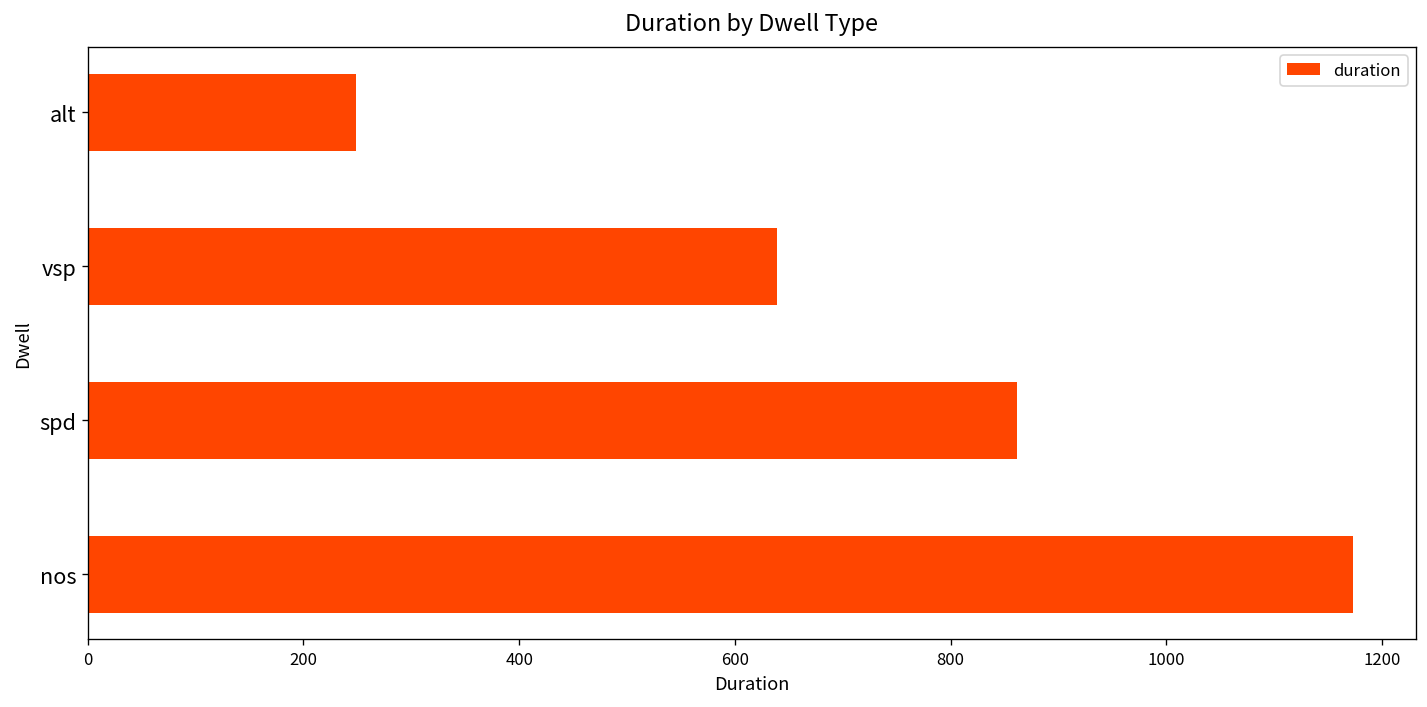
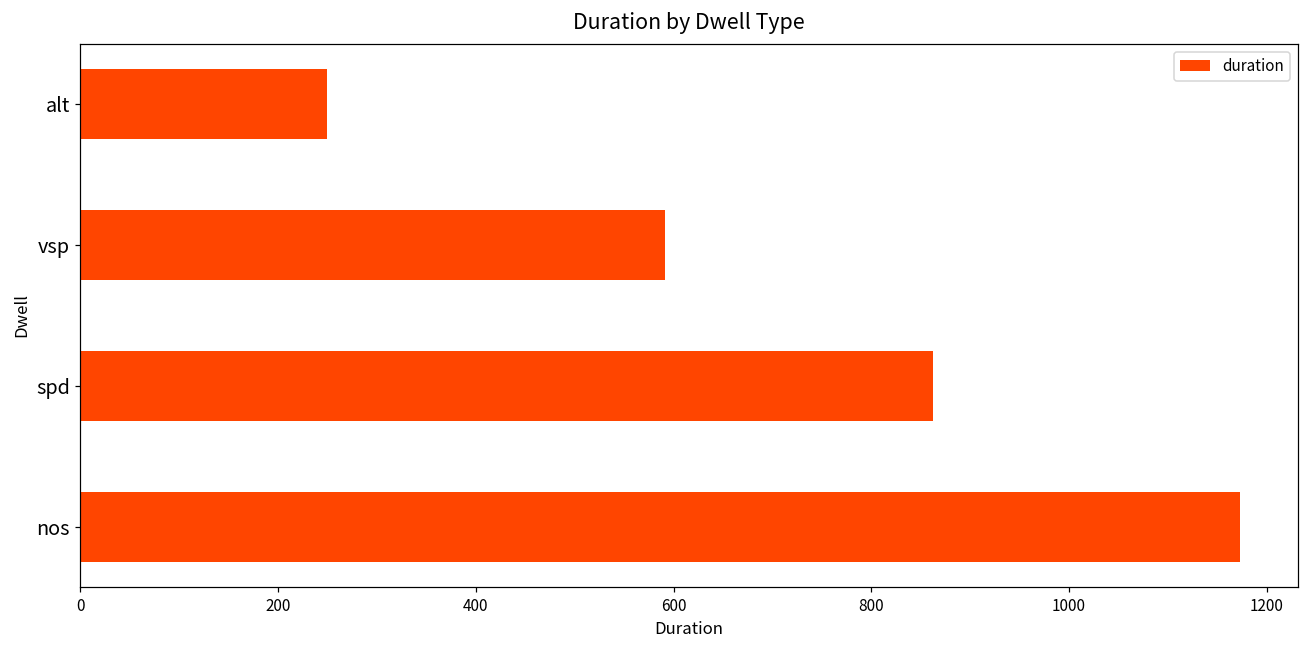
  {
    "alt": 250,
-   "vsp": 640,
+   "vsp": 590,
    "spd": 860,
    "nos": 1170
  }
